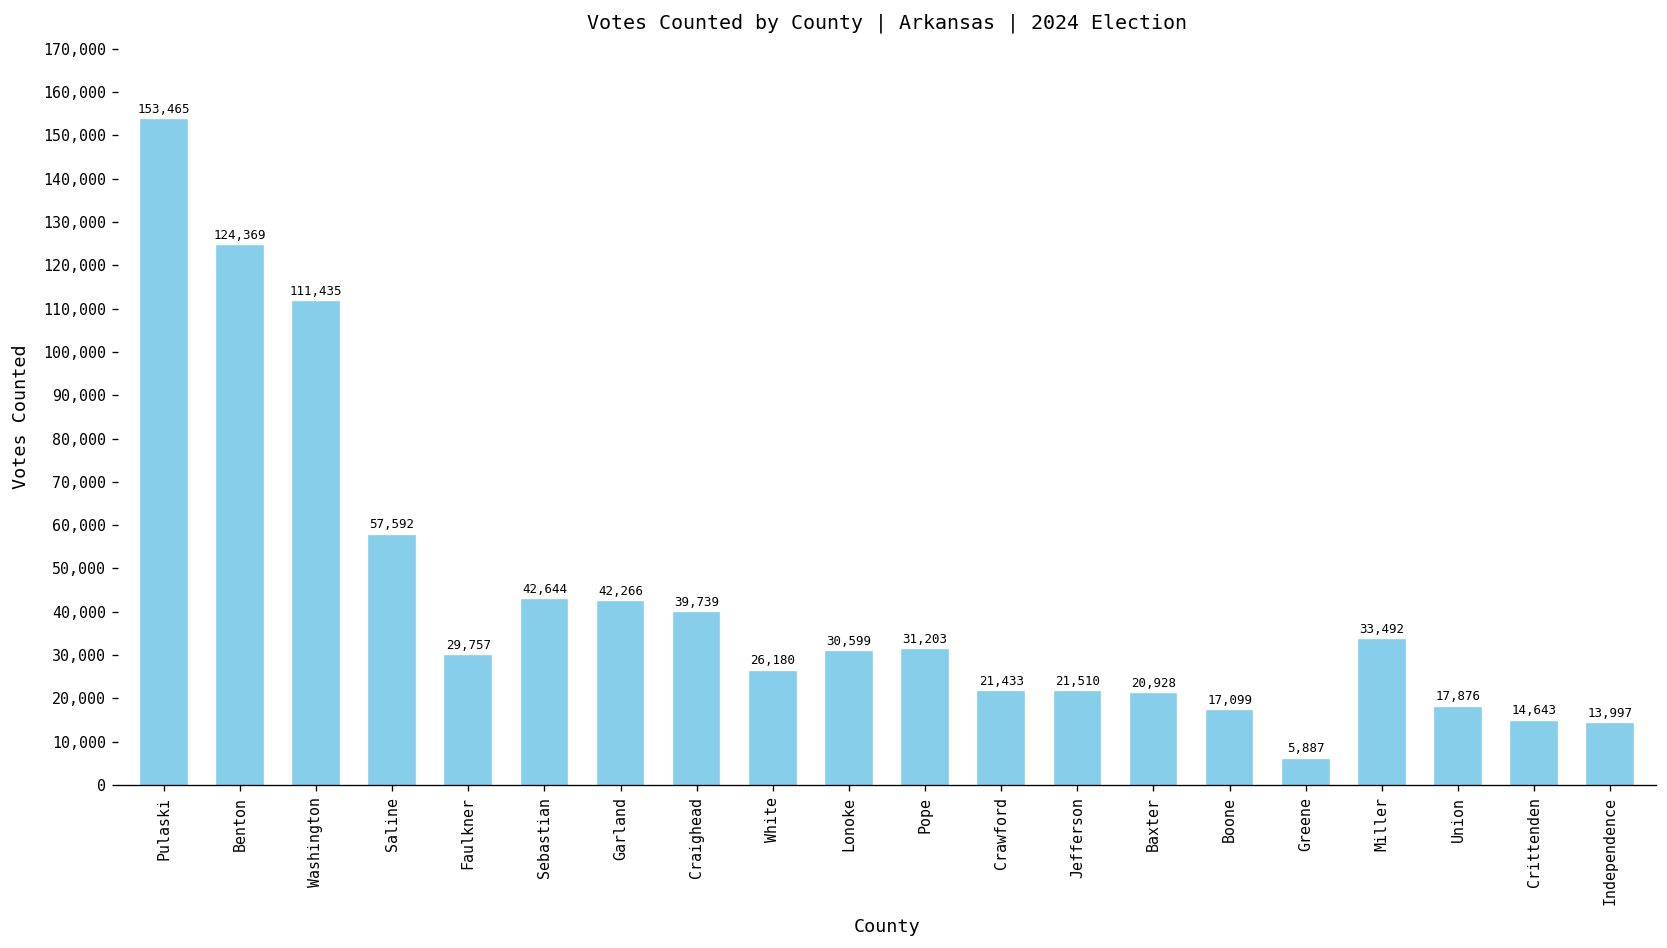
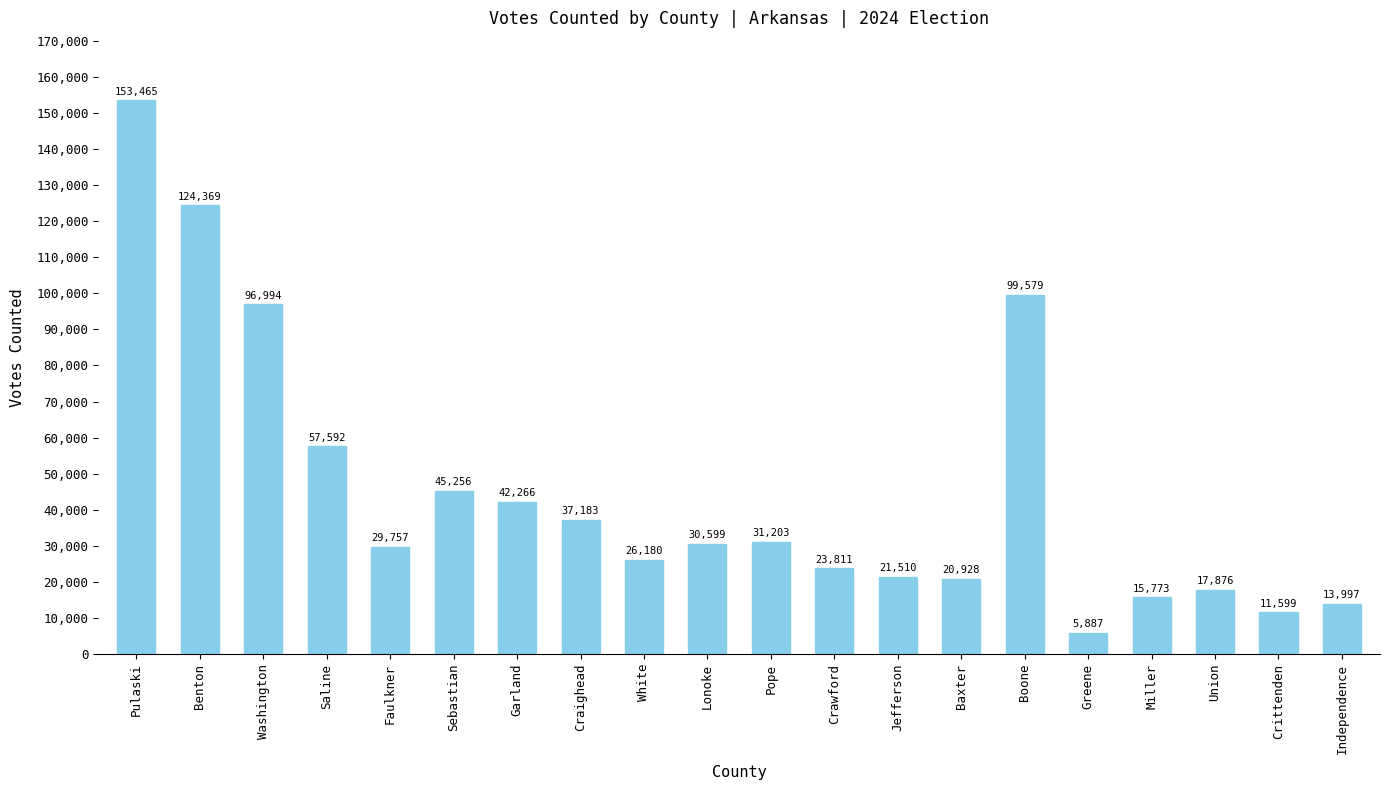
  {
    "Pulaski": "153,465",
    "Benton": "124,369",
-   "Washington": "111,435",
+   "Washington": "96,994",
    "Saline": "57,592",
    "Faulkner": "29,757",
-   "Sebastian": "42,644",
+   "Sebastian": "45,256",
    "Garland": "42,266",
-   "Craighead": "39,739",
+   "Craighead": "37,183",
    "White": "26,180",
    "Lonoke": "30,599",
    "Pope": "31,203",
-   "Crawford": "21,433",
+   "Crawford": "23,811",
    "Jefferson": "21,510",
    "Baxter": "20,928",
-   "Boone": "17,099",
+   "Boone": "99,579",
    "Greene": "5,887",
-   "Miller": "33,492",
+   "Miller": "15,773",
    "Union": "17,876",
-   "Crittenden": "14,643",
+   "Crittenden": "11,599",
    "Independence": "13,997"
  }
